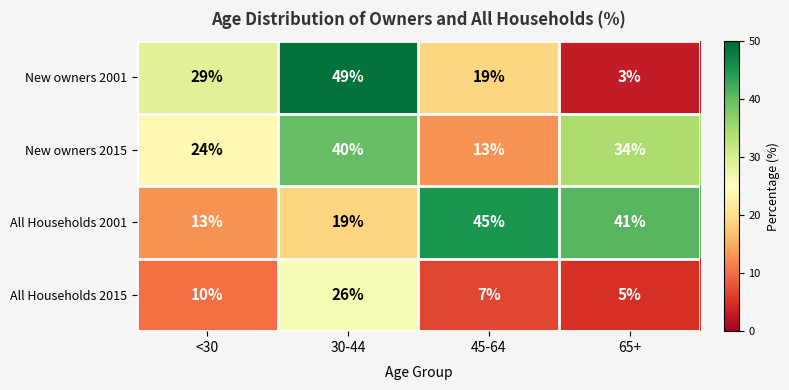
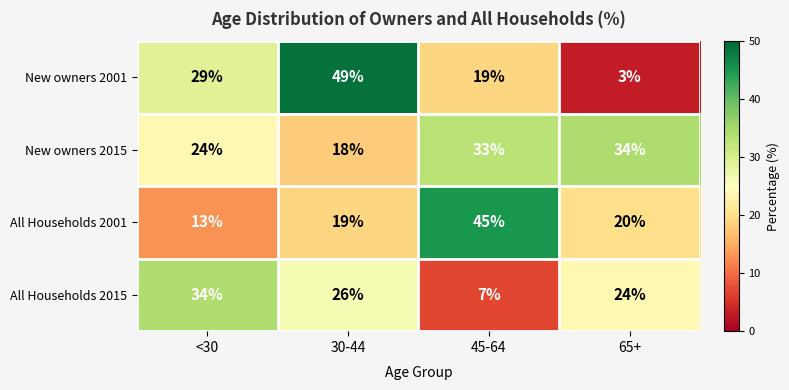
  {
    "New owners 2001": {
      "<30": "29%",
      "30-44": "49%",
      "45-64": "19%",
      "65+": "3%"
    },
    "New owners 2015": {
      "<30": "24%",
-     "30-44": "40%",
-     "45-64": "13%",
+     "30-44": "18%",
+     "45-64": "33%",
      "65+": "34%"
    },
    "All Households 2001": {
      "<30": "13%",
      "30-44": "19%",
      "45-64": "45%",
-     "65+": "41%"
+     "65+": "20%"
    },
    "All Households 2015": {
-     "<30": "10%",
+     "<30": "34%",
      "30-44": "26%",
      "45-64": "7%",
-     "65+": "5%"
+     "65+": "24%"
    }
  }
